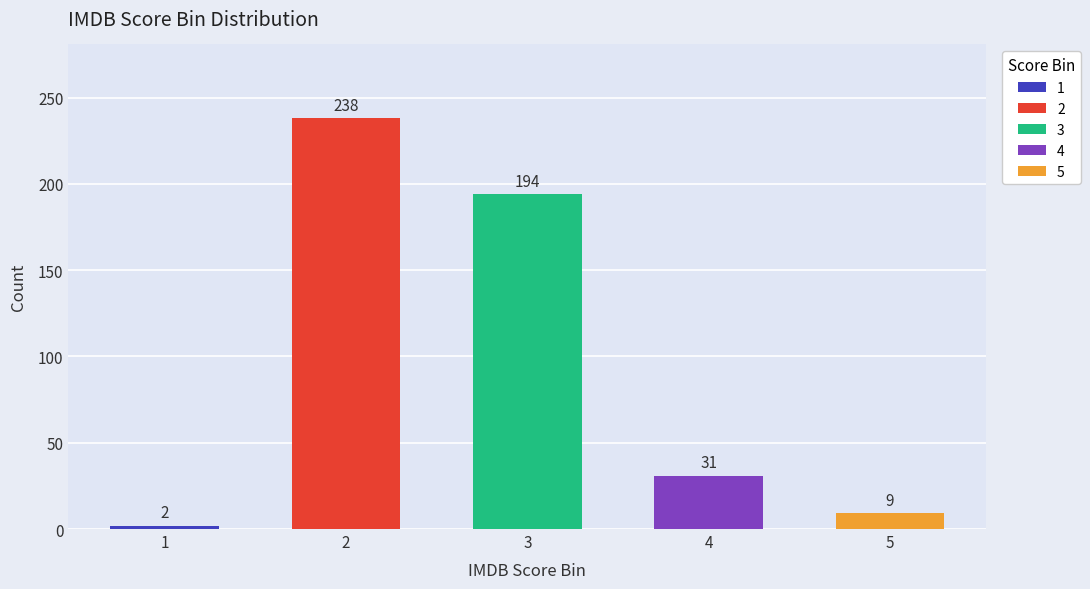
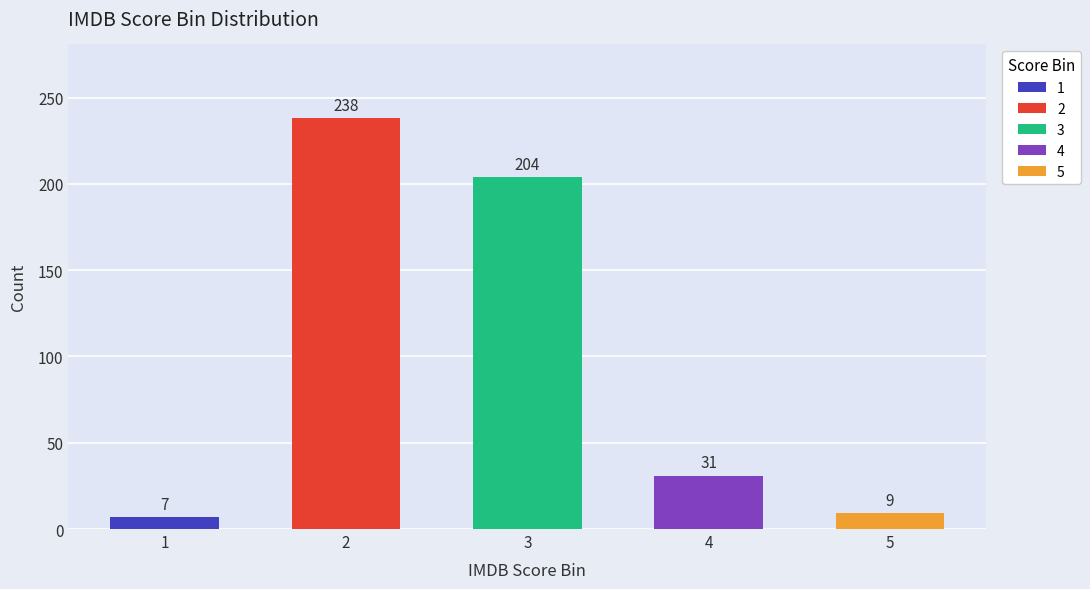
  {
-   "1": 2,
+   "1": 7,
    "2": 238,
-   "3": 194,
+   "3": 204,
    "4": 31,
    "5": 9
  }
